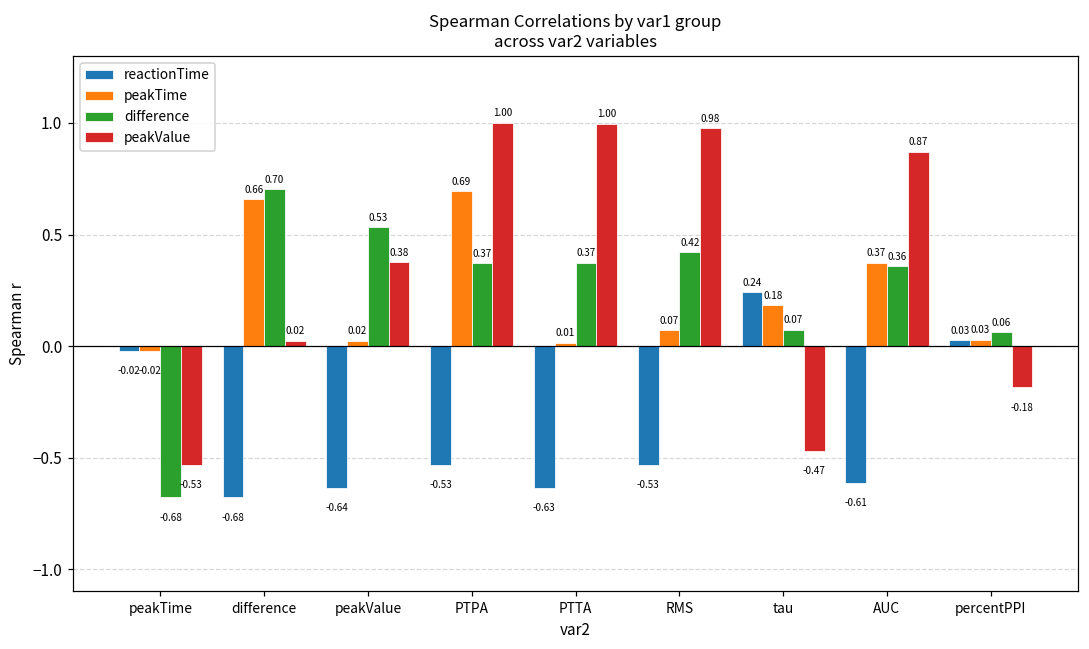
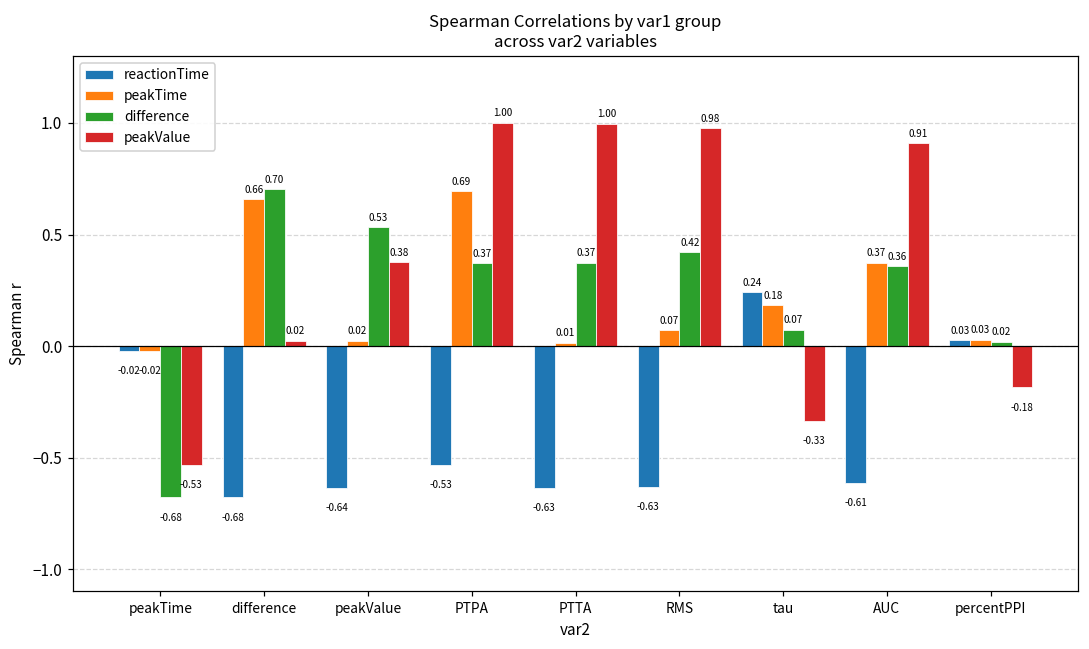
  {
    "reactionTime": {
      "peakTime": -0.02,
      "difference": -0.68,
      "peakValue": -0.64,
      "PTPA": -0.53,
      "PTTA": -0.63,
-     "RMS": -0.53,
+     "RMS": -0.63,
      "tau": 0.24,
      "AUC": -0.61,
      "percentPPI": 0.03
    },
    "peakTime": {
      "peakTime": -0.02,
      "difference": 0.66,
      "peakValue": 0.02,
      "PTPA": 0.69,
      "PTTA": 0.01,
      "RMS": 0.07,
      "tau": 0.18,
      "AUC": 0.37,
      "percentPPI": 0.03
    },
    "difference": {
      "peakTime": -0.68,
      "difference": 0.70,
      "peakValue": 0.53,
      "PTPA": 0.37,
      "PTTA": 0.37,
      "RMS": 0.42,
      "tau": 0.07,
      "AUC": 0.36,
-     "percentPPI": 0.06
+     "percentPPI": 0.02
    },
    "peakValue": {
      "peakTime": -0.53,
      "difference": 0.02,
      "peakValue": 0.38,
      "PTPA": 1.00,
      "PTTA": 1.00,
      "RMS": 0.98,
-     "tau": -0.47,
-     "AUC": 0.87,
+     "tau": -0.33,
+     "AUC": 0.91,
      "percentPPI": -0.18
    }
  }
